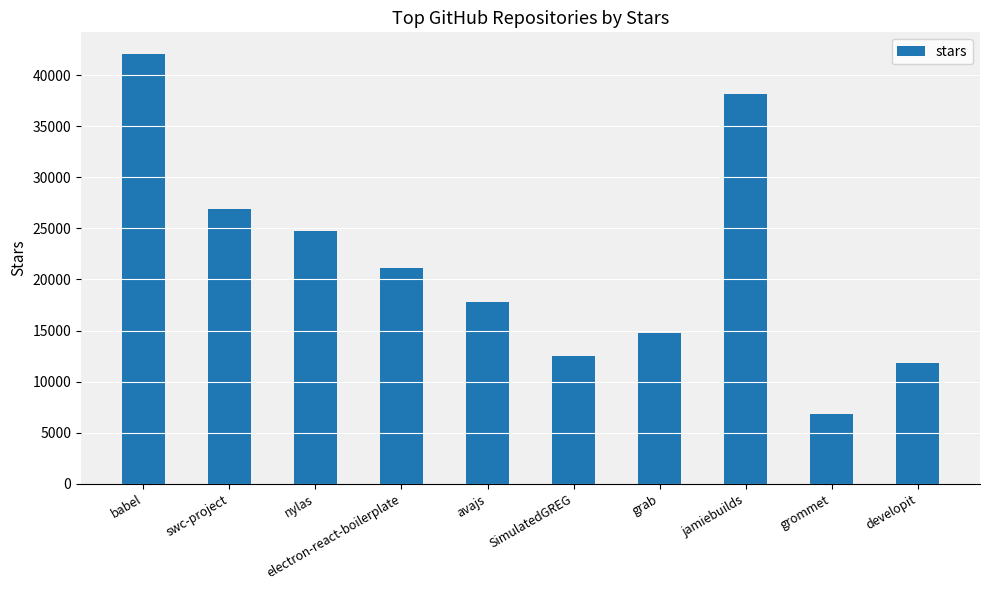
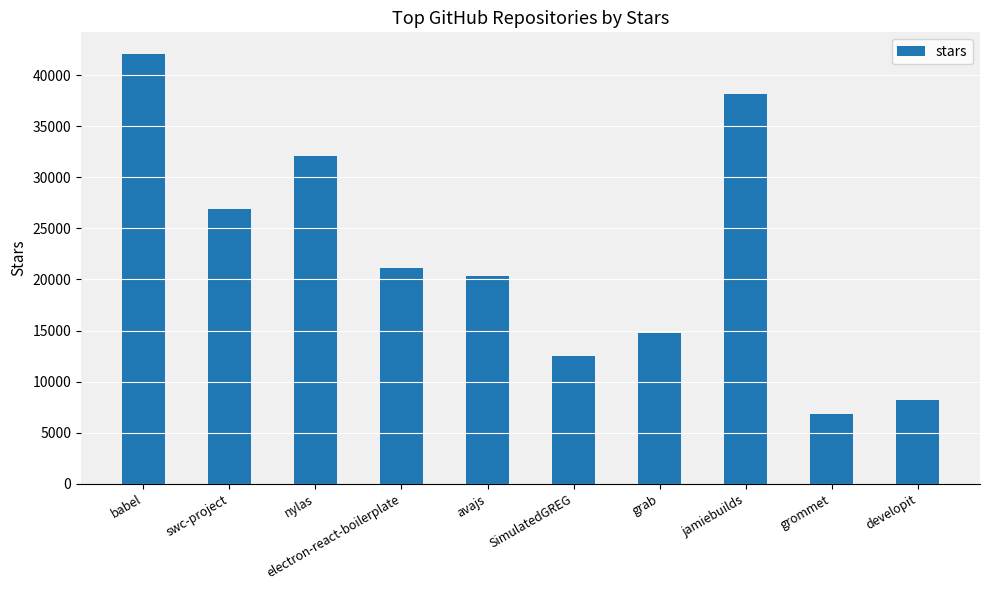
  {
    "babel": 42100,
    "swc-project": 26900,
-   "nylas": 24700,
+   "nylas": 32100,
    "electron-react-boilerplate": 21100,
-   "avajs": 17800,
+   "avajs": 20300,
    "SimulatedGREG": 12500,
    "grab": 14800,
    "jamiebuilds": 38100,
    "grommet": 6900,
-   "developit": 11900
+   "developit": 8200
  }
